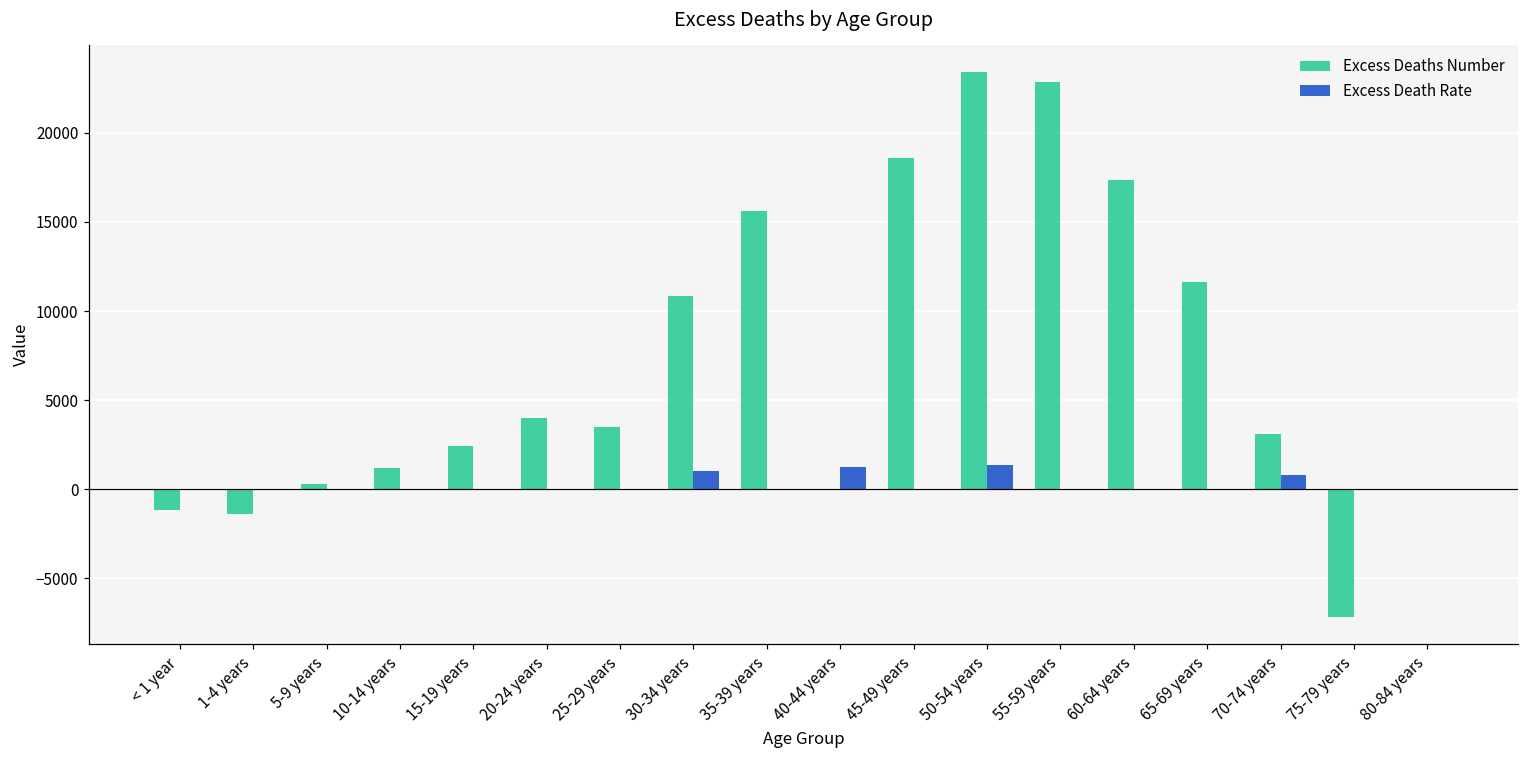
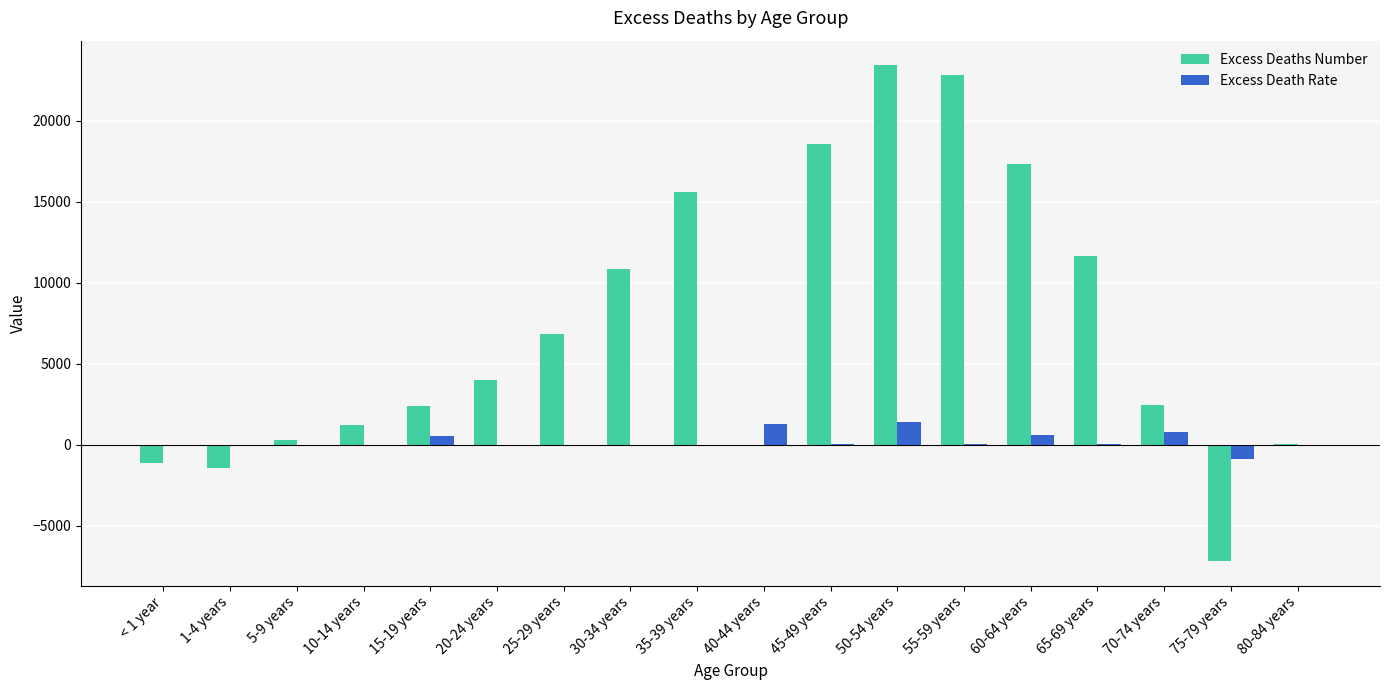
  {
    "Excess Deaths Number": {
      "< 1 year": -1200,
      "1-4 years": -1400,
      "5-9 years": 300,
      "10-14 years": 1200,
      "15-19 years": 2400,
      "20-24 years": 4000,
-     "25-29 years": 3500,
+     "25-29 years": 6900,
      "30-34 years": 10800,
      "35-39 years": 15600,
      "45-49 years": 18600,
      "50-54 years": 23400,
      "55-59 years": 22800,
      "60-64 years": 17300,
      "65-69 years": 11600,
-     "70-74 years": 3100,
+     "70-74 years": 2400,
      "75-79 years": -7200
    },
    "Excess Death Rate": {
-     "15-19 years": 0,
-     "30-34 years": 1000,
+     "15-19 years": 500,
+     "30-34 years": 0,
      "40-44 years": 1300,
      "50-54 years": 1400,
-     "60-64 years": 0,
+     "60-64 years": 600,
      "70-74 years": 800,
-     "75-79 years": 0
+     "75-79 years": -900
    }
  }
